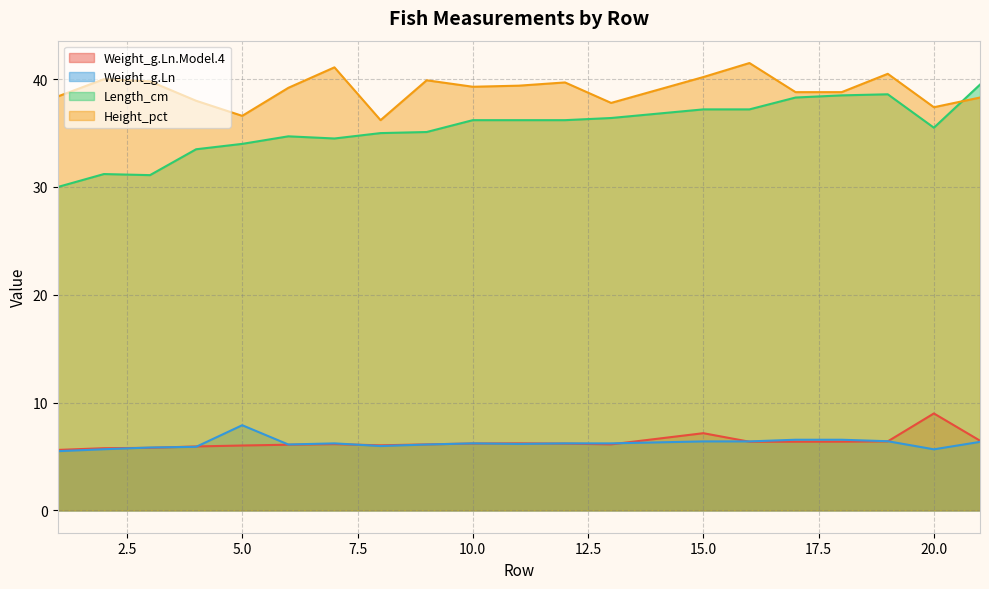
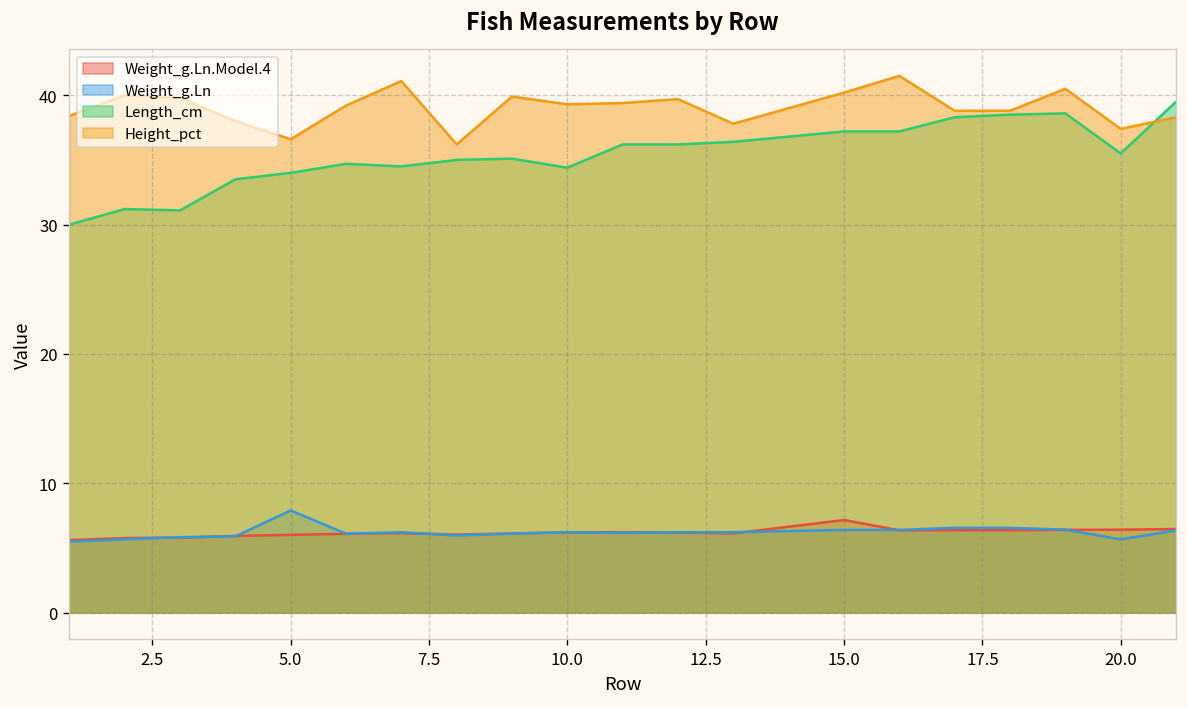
  {
    "Weight_g.Ln.Model.4": {
      "5.0": 6.0,
      "15.0": 7.2,
-     "20.0": 9.0
+     "20.0": 6.4
    },
    "Weight_g.Ln": {
      "5.0": 7.9,
      "15.0": 6.4,
      "20.0": 5.7
    },
    "Length_cm": {
      "5.0": 34.0,
-     "10.0": 36.2,
+     "10.0": 34.4,
      "15.0": 37.2,
      "20.0": 35.5
    },
    "Height_pct": {
      "5.0": 36.6,
      "10.0": 39.3,
      "15.0": 40.2,
      "20.0": 37.4
    }
  }
